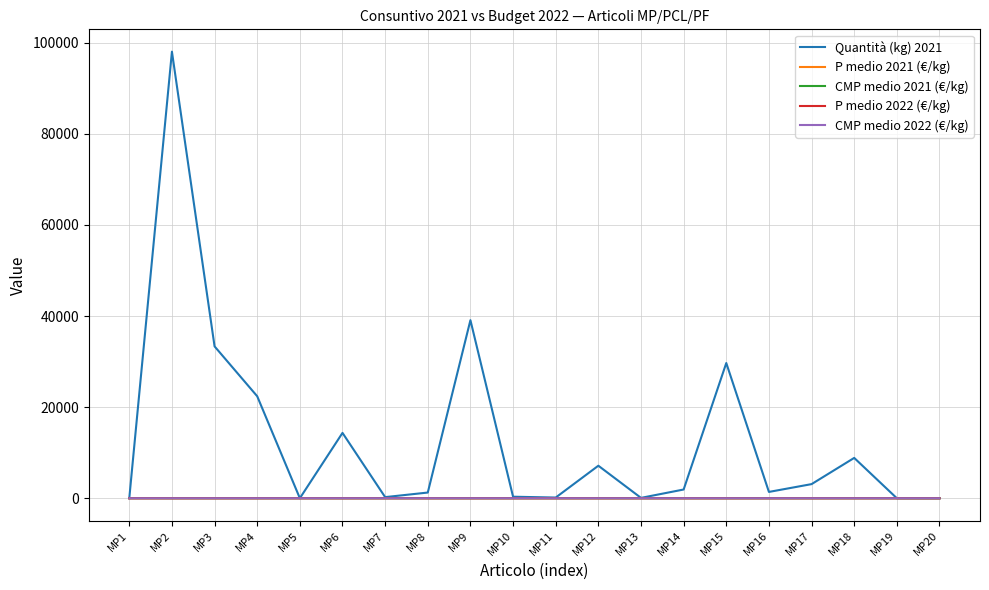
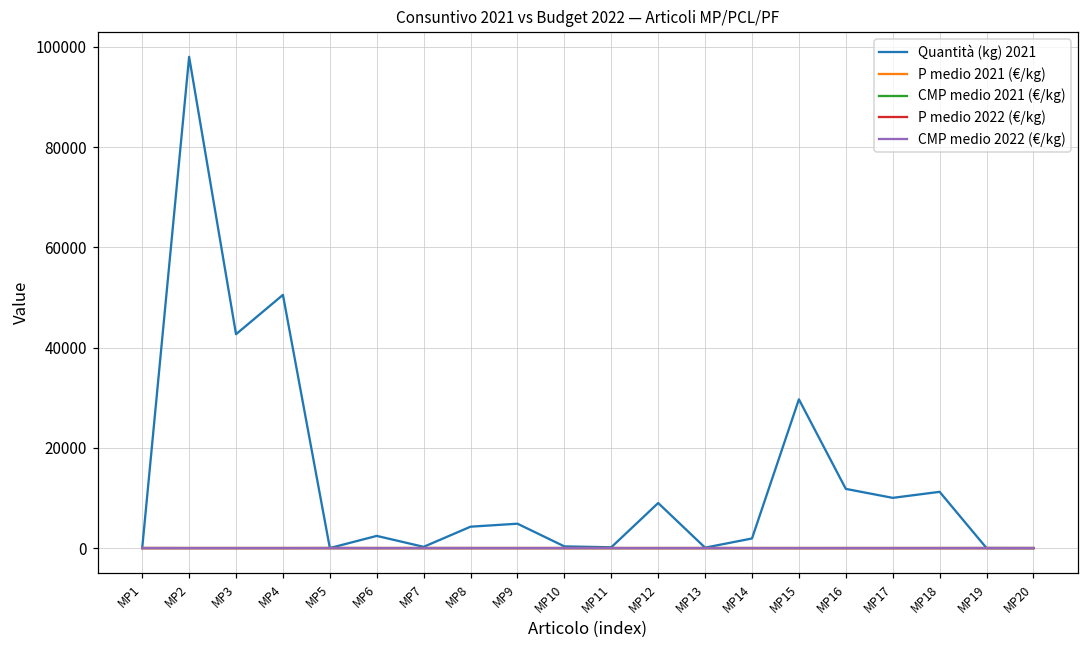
  {
    "Quantità (kg) 2021": {
      "MP2": 98000,
-     "MP3": 33000,
-     "MP4": 22000,
-     "MP6": 14000,
-     "MP8": 1000,
-     "MP9": 39000,
-     "MP12": 7000,
+     "MP3": 43000,
+     "MP4": 51000,
+     "MP6": 2000,
+     "MP8": 4000,
+     "MP9": 5000,
+     "MP12": 9000,
      "MP14": 2000,
      "MP15": 30000,
-     "MP16": 1000,
-     "MP17": 3000,
-     "MP18": 9000
+     "MP16": 12000,
+     "MP17": 10000,
+     "MP18": 11000
    },
    "CMP medio 2022 (€/kg)": {
      "MP2": 0,
      "MP3": 0,
      "MP4": 0,
      "MP6": 0,
      "MP8": 0,
      "MP9": 0,
      "MP12": 0,
      "MP14": 0,
      "MP15": 0,
      "MP16": 0,
      "MP17": 0,
      "MP18": 0
    }
  }
